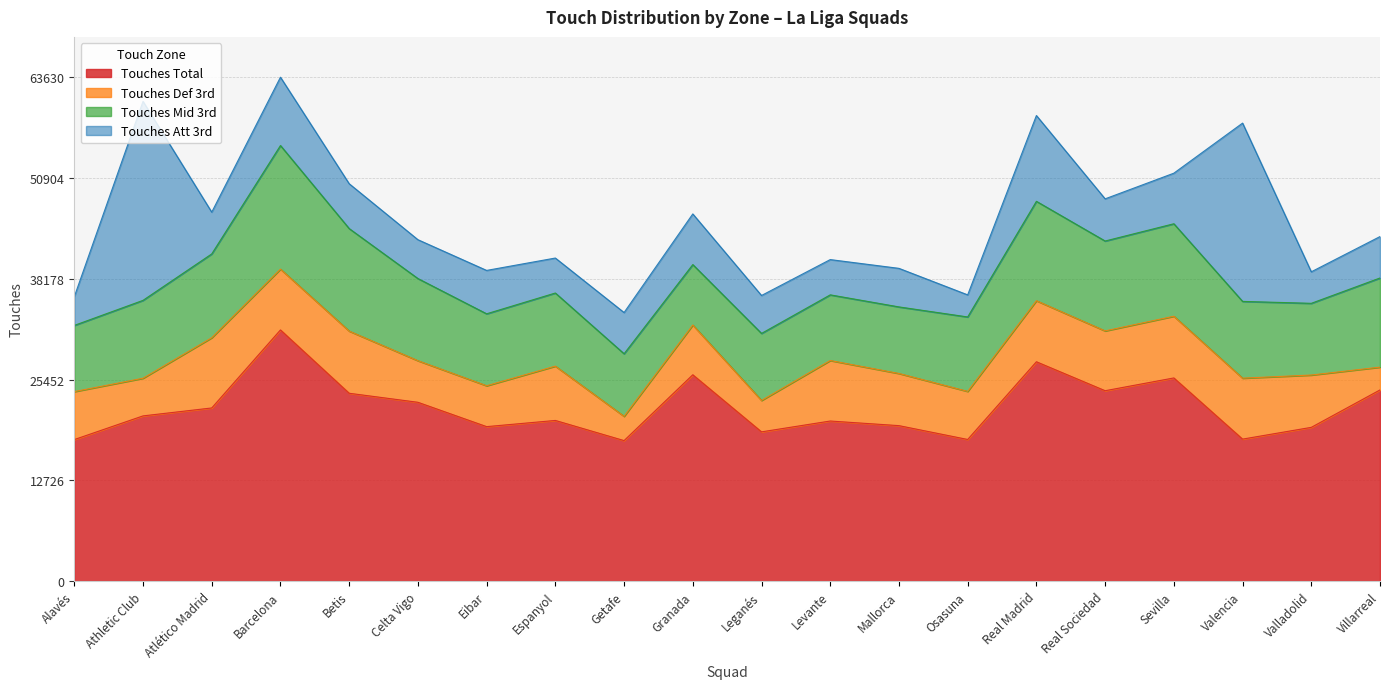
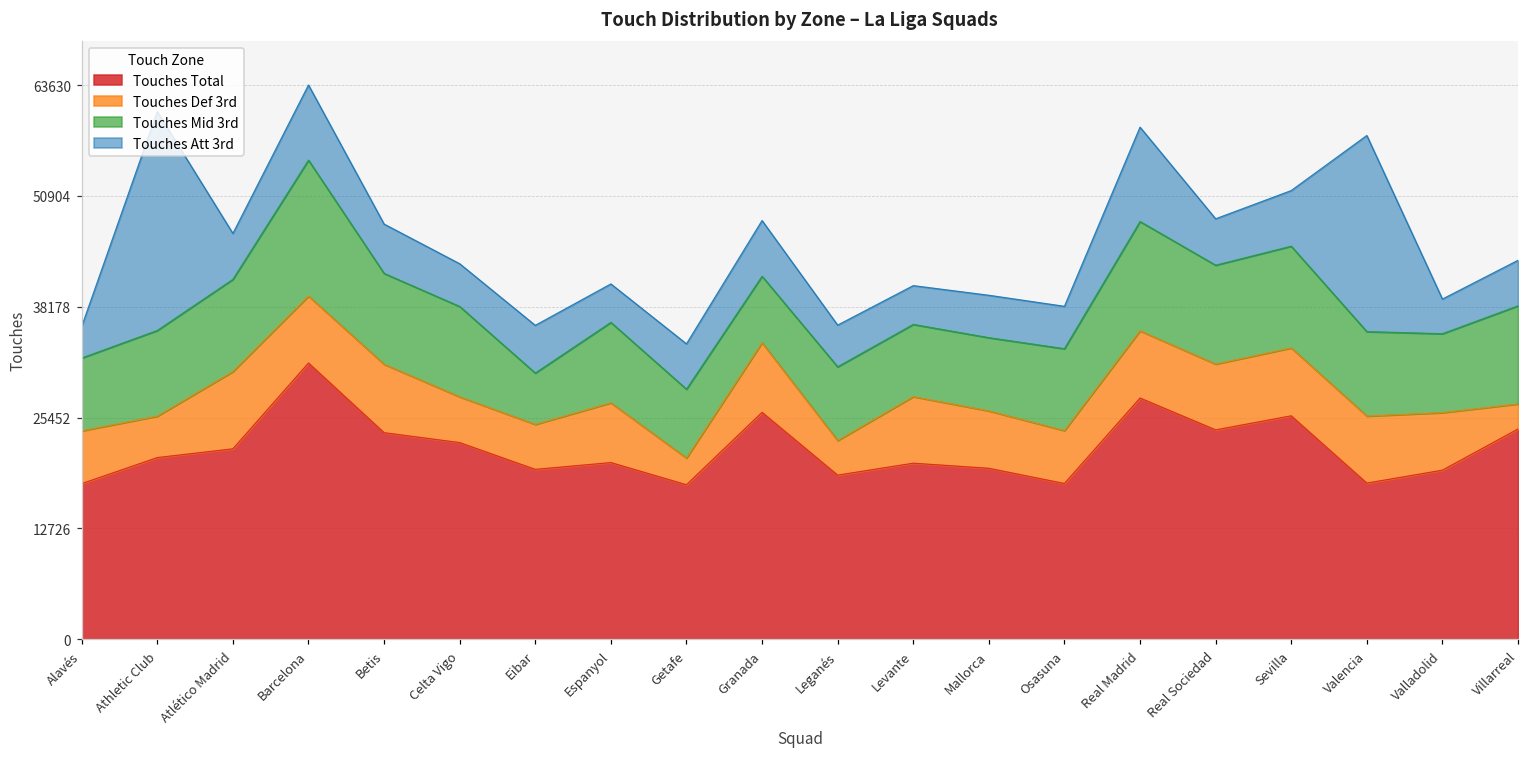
  {
    "Touches Total": {
      "Alavés": 18000,
      "Athletic Club": 21000,
      "Atlético Madrid": 22000,
      "Barcelona": 32000,
      "Betis": 24000,
      "Celta Vigo": 23000,
      "Eibar": 20000,
      "Espanyol": 20000,
      "Getafe": 18000,
      "Granada": 26000,
      "Leganés": 19000,
      "Levante": 20000,
      "Mallorca": 20000,
      "Osasuna": 18000,
      "Real Madrid": 28000,
      "Real Sociedad": 24000,
      "Sevilla": 26000,
      "Valencia": 18000,
      "Valladolid": 19000,
      "Villarreal": 24000
    },
    "Touches Def 3rd": {
      "Alavés": 6000,
      "Athletic Club": 5000,
      "Atlético Madrid": 9000,
      "Barcelona": 8000,
      "Betis": 8000,
      "Celta Vigo": 5000,
      "Eibar": 5000,
      "Espanyol": 7000,
      "Getafe": 3000,
-     "Granada": 6000,
+     "Granada": 8000,
      "Leganés": 4000,
      "Levante": 8000,
      "Mallorca": 7000,
      "Osasuna": 6000,
      "Real Madrid": 8000,
      "Real Sociedad": 8000,
      "Sevilla": 8000,
      "Valencia": 8000,
      "Valladolid": 7000,
      "Villarreal": 3000
    },
    "Touches Mid 3rd": {
      "Alavés": 8000,
      "Athletic Club": 10000,
      "Atlético Madrid": 11000,
      "Barcelona": 16000,
-     "Betis": 13000,
+     "Betis": 10000,
      "Celta Vigo": 10000,
-     "Eibar": 9000,
+     "Eibar": 6000,
      "Espanyol": 9000,
      "Getafe": 8000,
      "Granada": 8000,
      "Leganés": 8000,
      "Levante": 8000,
      "Mallorca": 8000,
      "Osasuna": 9000,
      "Real Madrid": 13000,
      "Real Sociedad": 11000,
      "Sevilla": 12000,
      "Valencia": 10000,
      "Valladolid": 9000,
      "Villarreal": 11000
    },
    "Touches Att 3rd": {
      "Alavés": 4000,
      "Atlético Madrid": 5000,
      "Barcelona": 9000,
      "Betis": 6000,
      "Celta Vigo": 5000,
      "Eibar": 5000,
      "Espanyol": 4000,
      "Getafe": 5000,
      "Granada": 6000,
      "Leganés": 5000,
      "Levante": 4000,
      "Mallorca": 5000,
-     "Osasuna": 3000,
+     "Osasuna": 5000,
      "Real Madrid": 11000,
      "Real Sociedad": 5000,
      "Sevilla": 6000,
      "Valencia": 23000,
      "Valladolid": 4000,
      "Villarreal": 5000
    }
  }
